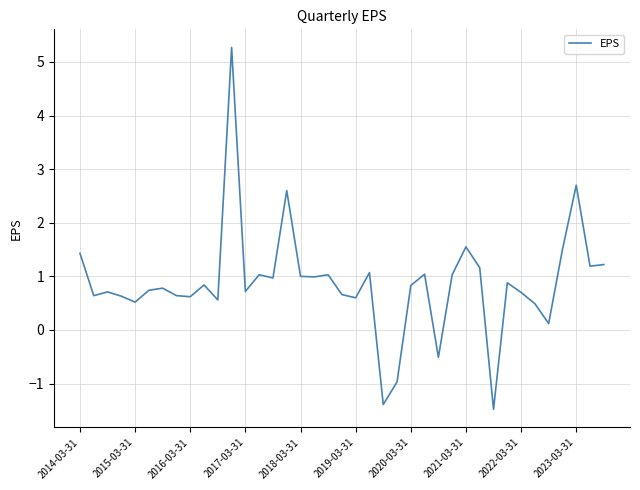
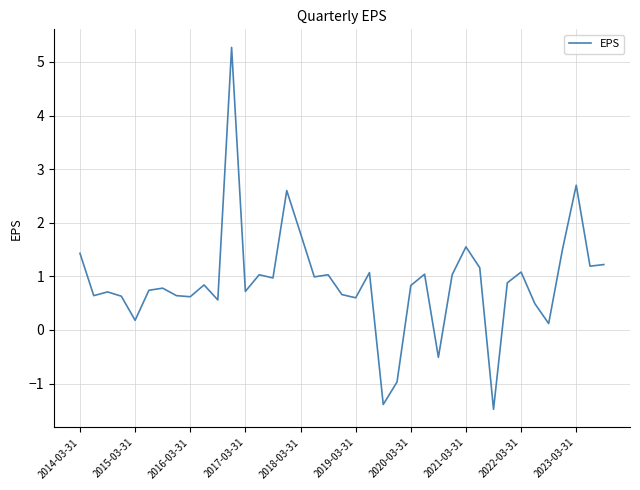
  {
    "2014-03-31": 1.4,
-   "2015-03-31": 0.5,
+   "2015-03-31": 0.2,
    "2016-03-31": 0.6,
    "2017-03-31": 0.7,
-   "2018-03-31": 1.0,
+   "2018-03-31": 1.8,
    "2019-03-31": 0.6,
    "2020-03-31": 0.8,
    "2021-03-31": 1.6,
-   "2022-03-31": 0.7,
+   "2022-03-31": 1.1,
    "2023-03-31": 2.7
  }
